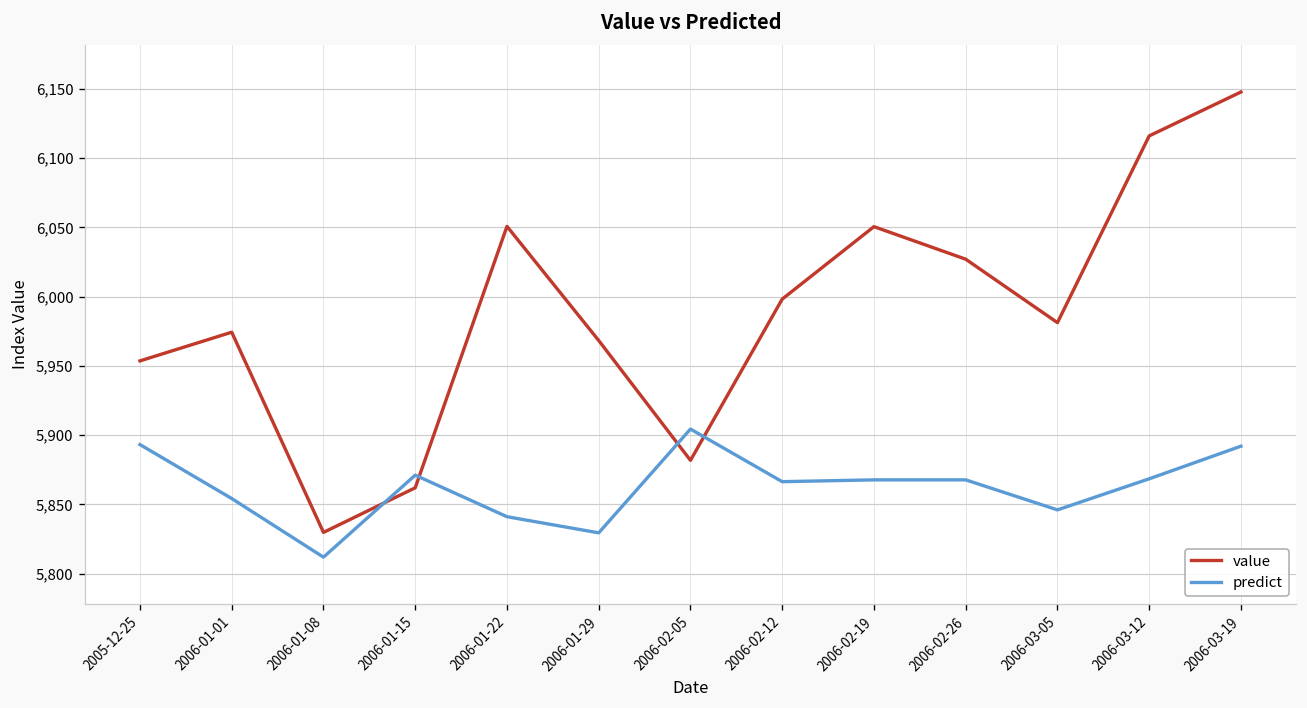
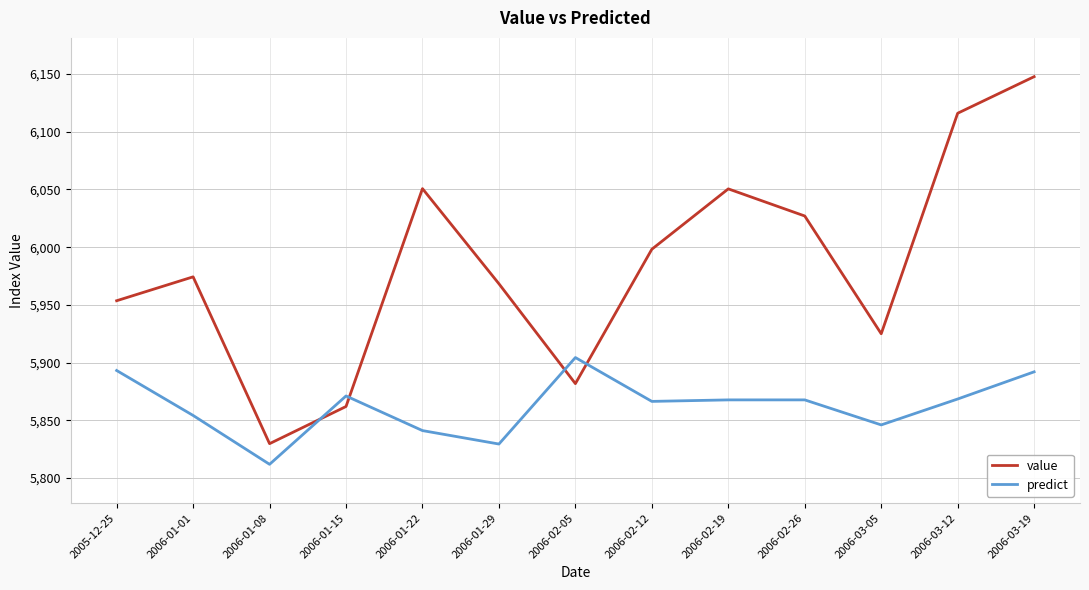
  {
    "value": {
      "2005-12-25": "5,954",
      "2006-01-01": "5,974",
      "2006-01-08": "5,830",
      "2006-01-15": "5,862",
      "2006-01-22": "6,051",
      "2006-01-29": "5,968",
      "2006-02-05": "5,882",
      "2006-02-12": "5,998",
      "2006-02-19": "6,051",
      "2006-02-26": "6,027",
-     "2006-03-05": "5,981",
+     "2006-03-05": "5,925",
      "2006-03-12": "6,116",
      "2006-03-19": "6,148"
    },
    "predict": {
      "2005-12-25": "5,893",
      "2006-01-01": "5,854",
      "2006-01-08": "5,812",
      "2006-01-15": "5,871",
      "2006-01-22": "5,841",
      "2006-01-29": "5,829",
      "2006-02-05": "5,904",
      "2006-02-12": "5,866",
      "2006-02-19": "5,868",
      "2006-02-26": "5,868",
      "2006-03-05": "5,846",
      "2006-03-12": "5,868",
      "2006-03-19": "5,892"
    }
  }
